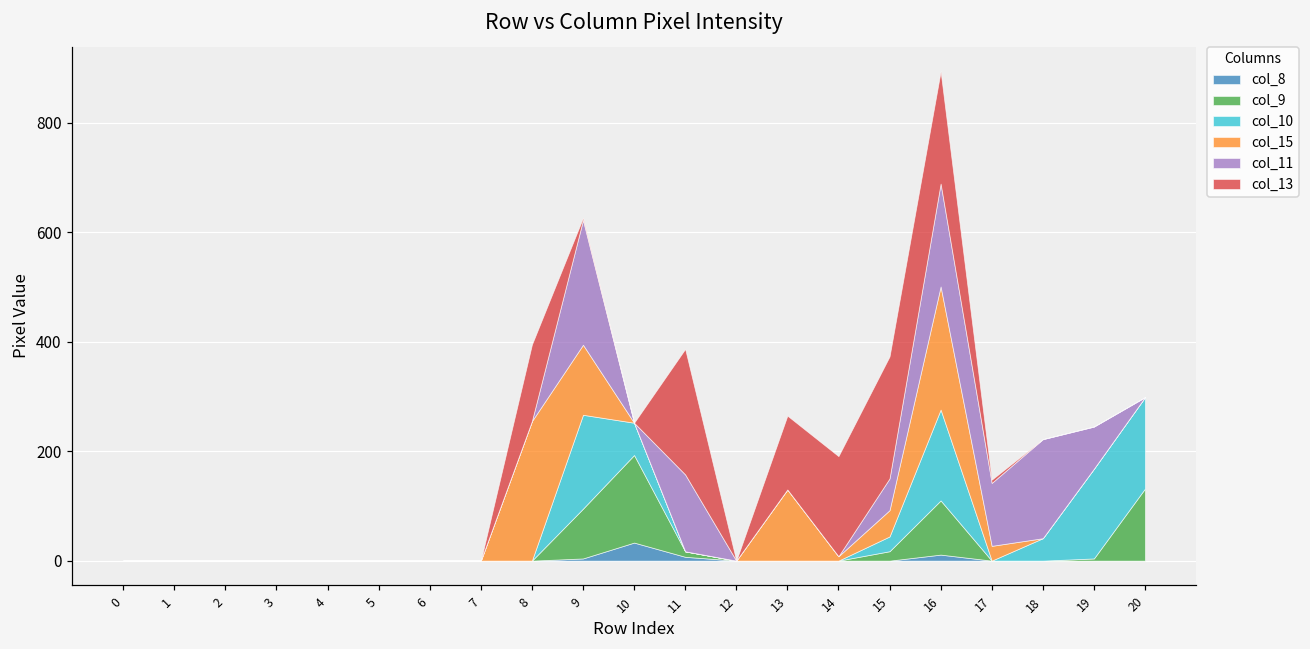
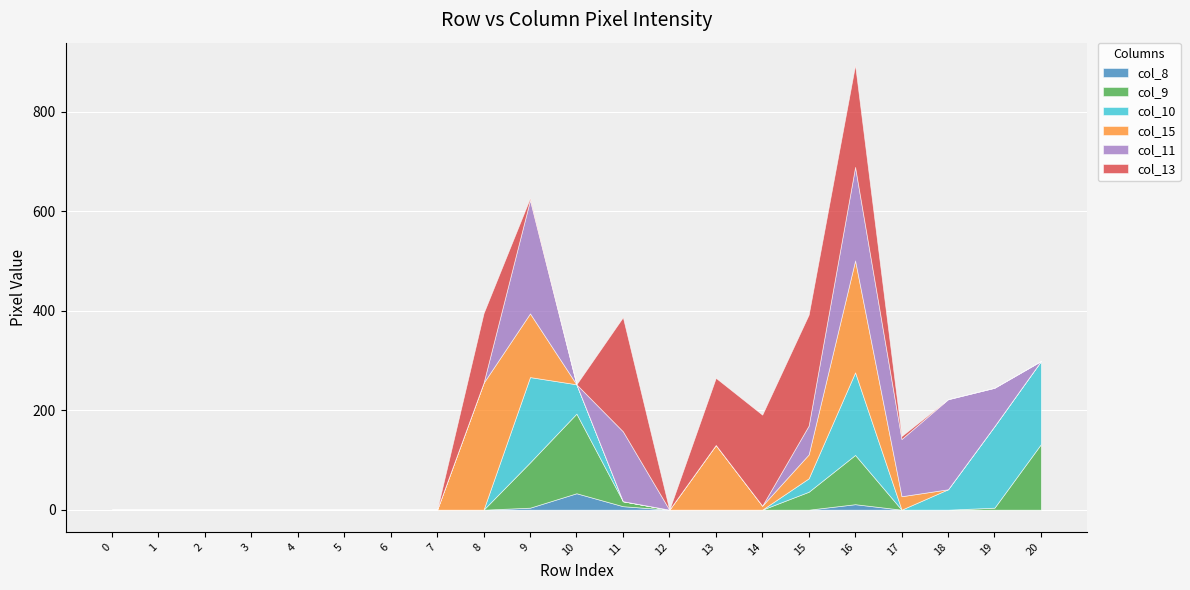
  {
    "col_9": {
      "9": 90,
      "10": 160,
-     "15": 20,
+     "15": 40,
      "16": 100,
      "20": 130
    },
    "col_10": {
      "9": 170,
      "15": 30,
      "16": 170
    },
    "col_15": {
      "9": 130,
      "15": 50,
      "16": 230,
      "17": 30
    },
    "col_11": {
      "11": 140,
      "15": 60,
      "16": 190,
      "17": 120
    },
    "col_13": {
      "8": 140,
      "11": 230,
      "13": 140,
      "14": 180,
      "15": 220,
      "16": 210,
      "17": 10
    }
  }
